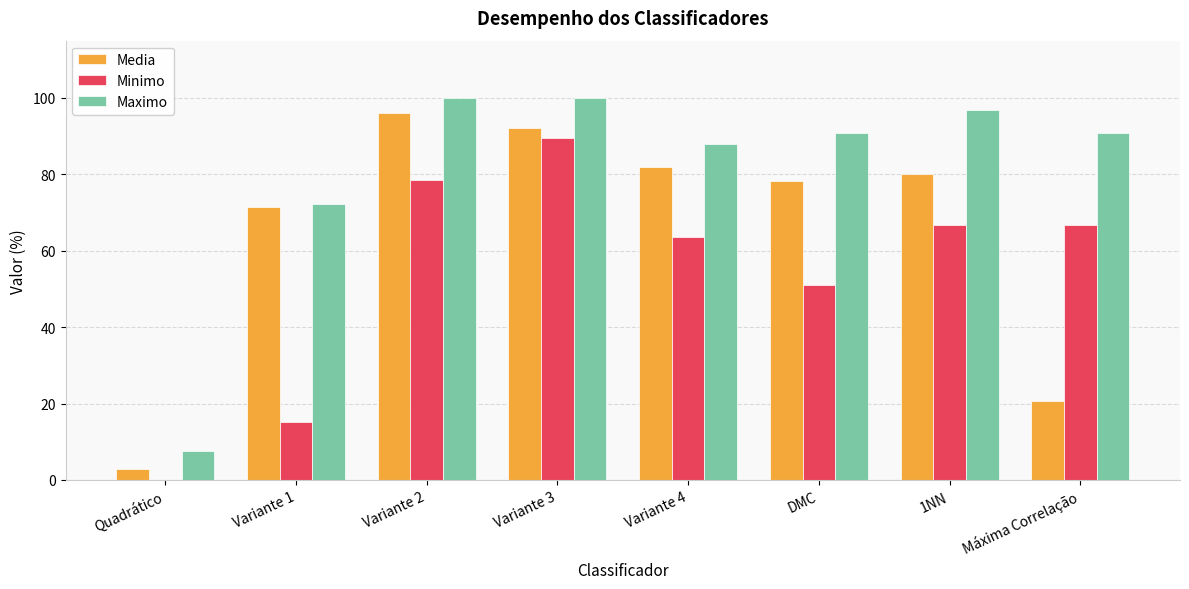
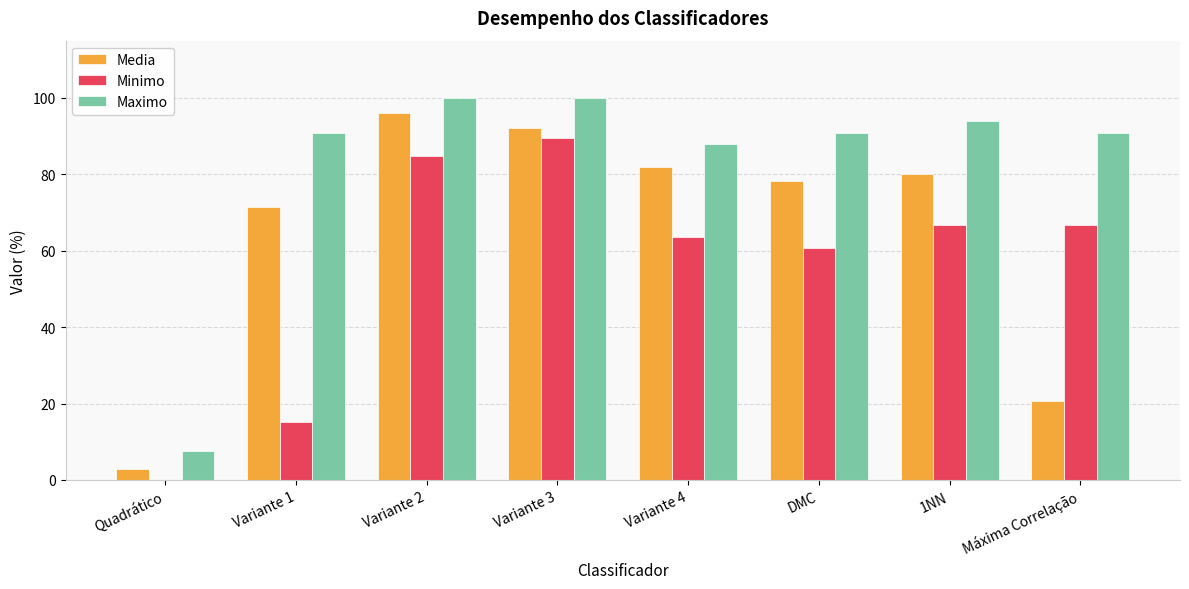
  {
    "Media": {
      "Quadrático": 3,
      "Variante 1": 72,
      "Variante 2": 96,
      "Variante 3": 92,
      "Variante 4": 82,
      "DMC": 78,
      "1NN": 80,
      "Máxima Correlação": 21
    },
    "Minimo": {
      "Quadrático": 0,
      "Variante 1": 15,
-     "Variante 2": 79,
+     "Variante 2": 85,
      "Variante 3": 90,
      "Variante 4": 64,
-     "DMC": 51,
+     "DMC": 61,
      "1NN": 67,
      "Máxima Correlação": 67
    },
    "Maximo": {
      "Quadrático": 8,
-     "Variante 1": 72,
+     "Variante 1": 91,
      "Variante 2": 100,
      "Variante 3": 100,
      "Variante 4": 88,
      "DMC": 91,
-     "1NN": 97,
+     "1NN": 94,
      "Máxima Correlação": 91
    }
  }
